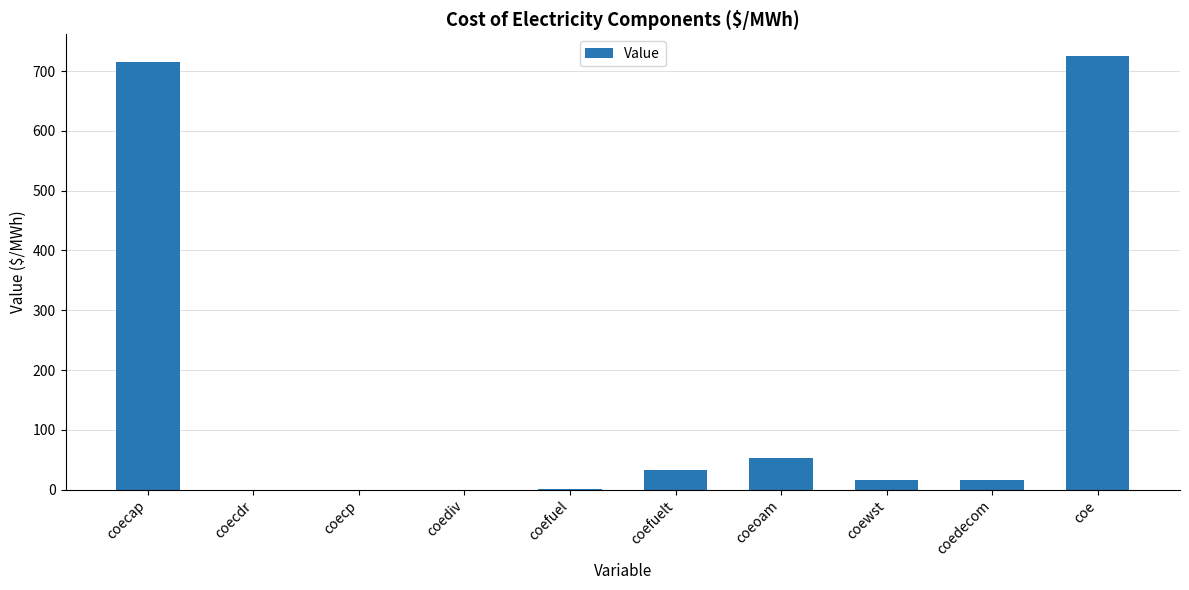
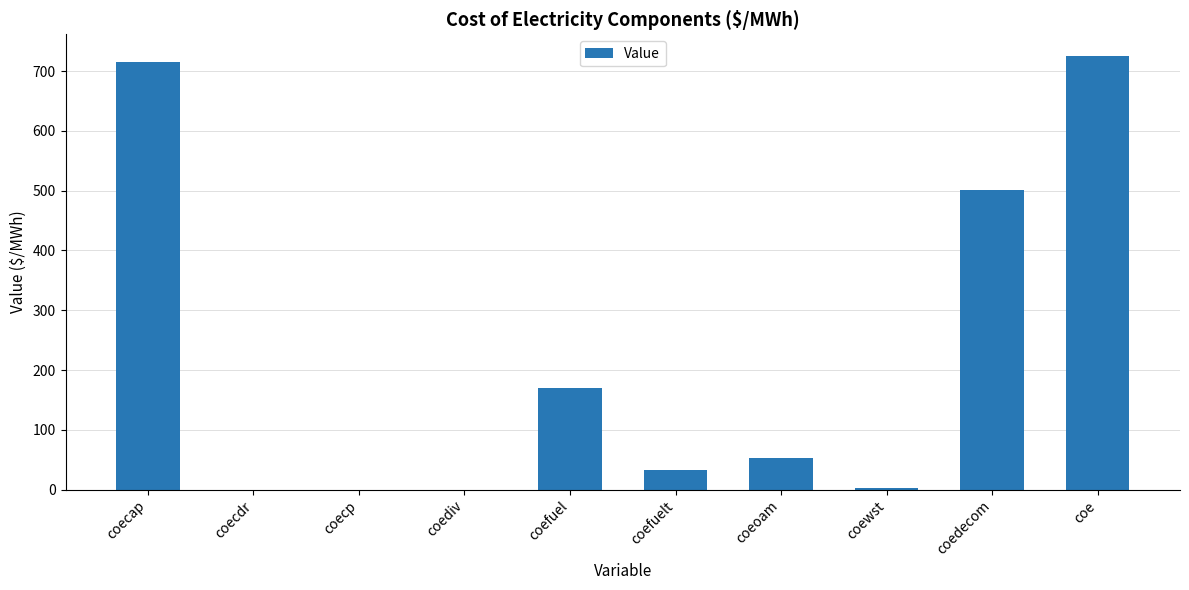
  {
    "coecap": 720,
    "coecdr": 0,
    "coecp": 0,
    "coediv": 0,
-   "coefuel": 0,
+   "coefuel": 170,
    "coefuelt": 30,
    "coeoam": 50,
-   "coewst": 20,
-   "coedecom": 20,
+   "coewst": 0,
+   "coedecom": 500,
    "coe": 730
  }
